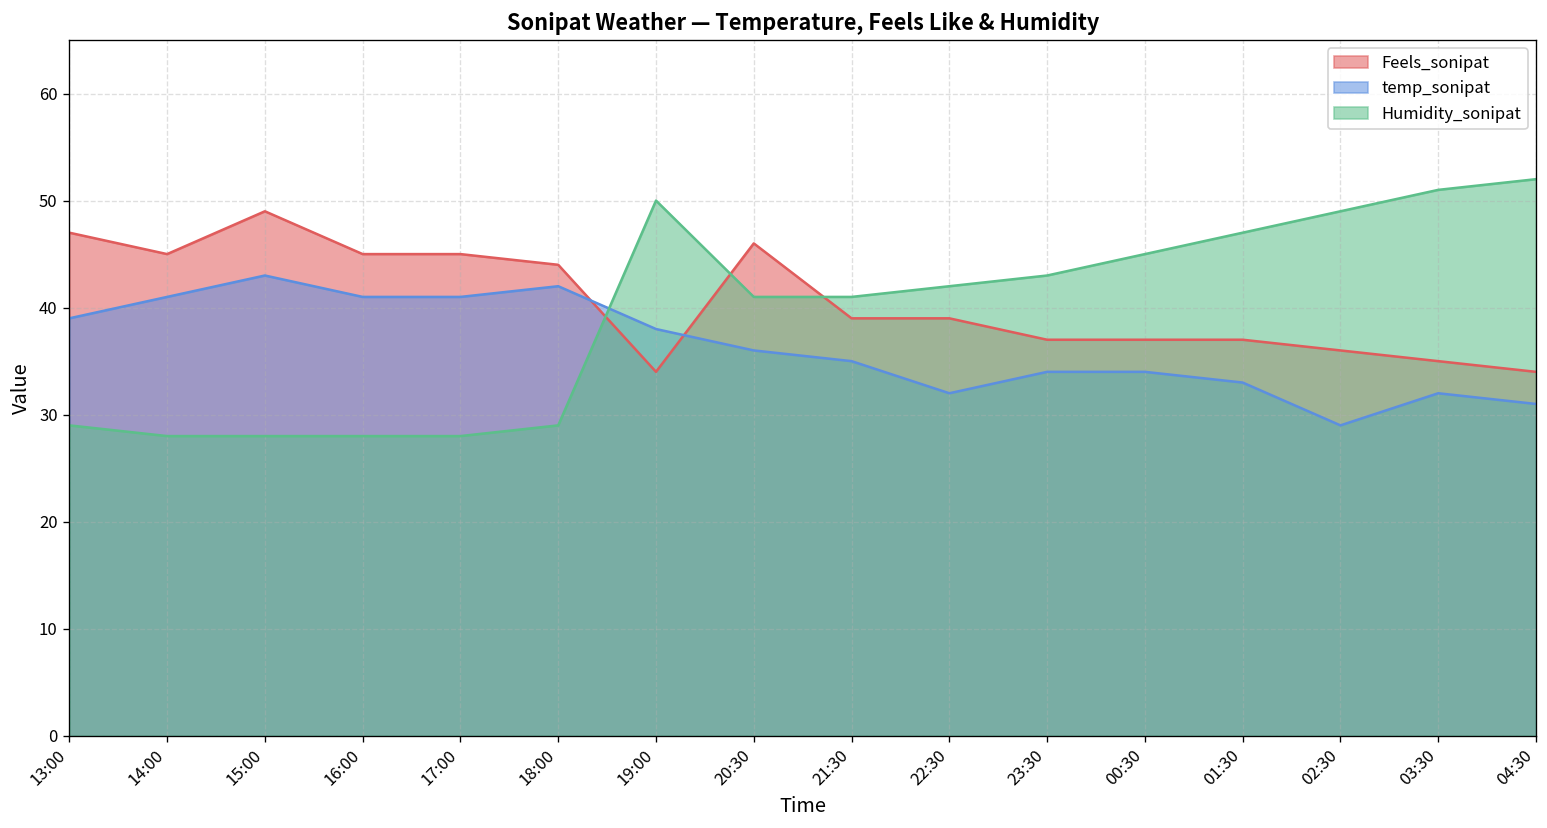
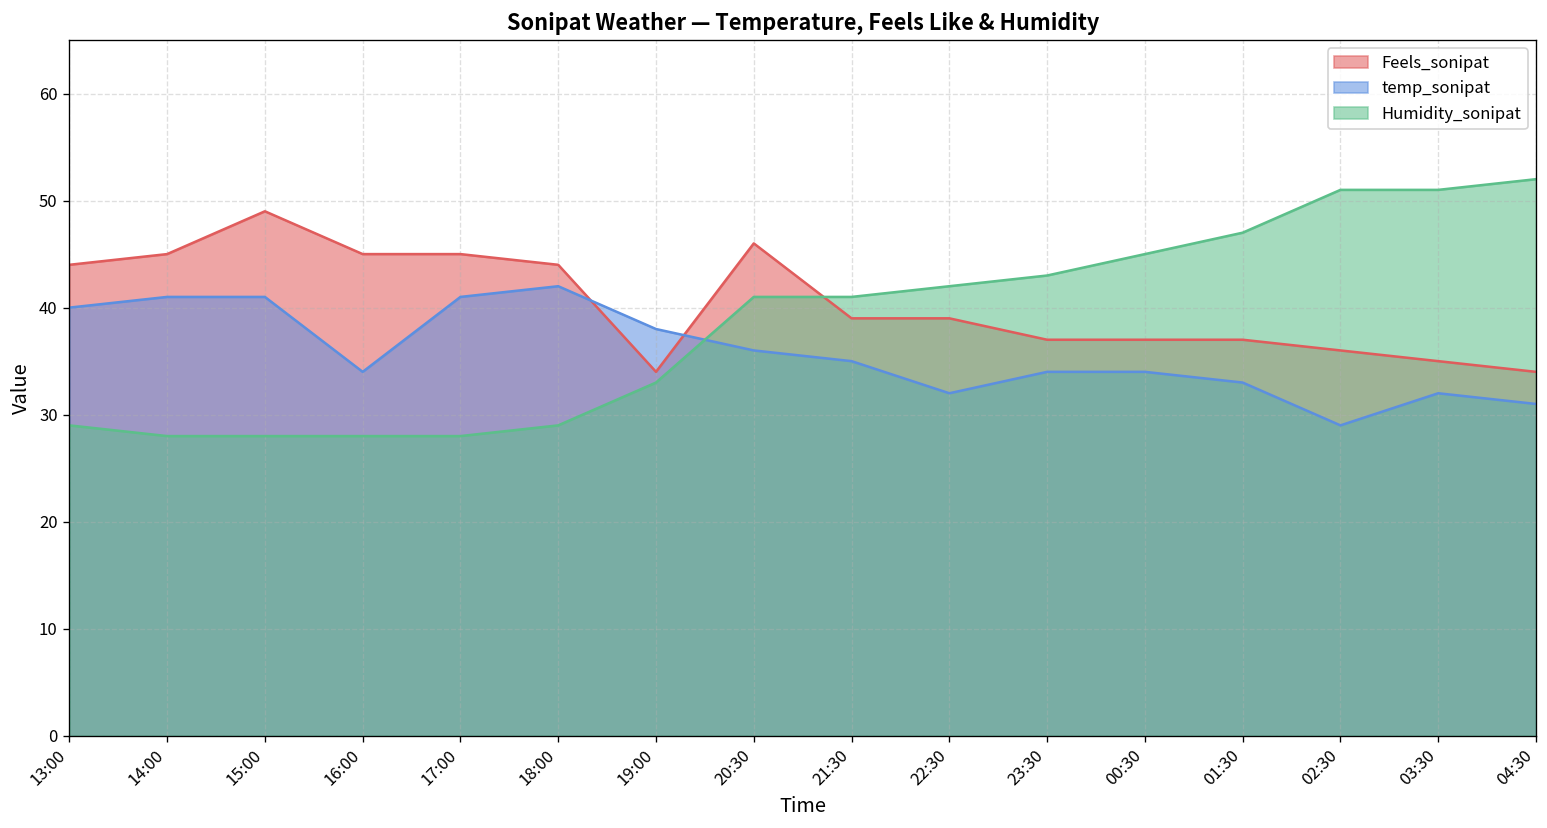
  {
    "Feels_sonipat": {
-     "13:00": 47,
+     "13:00": 44,
      "14:00": 45,
      "15:00": 49,
      "16:00": 45,
      "17:00": 45,
      "18:00": 44,
      "19:00": 34,
      "20:30": 46,
      "21:30": 39,
      "22:30": 39,
      "23:30": 37,
      "00:30": 37,
      "01:30": 37,
      "02:30": 36,
      "03:30": 35,
      "04:30": 34
    },
    "temp_sonipat": {
-     "13:00": 39,
+     "13:00": 40,
      "14:00": 41,
-     "15:00": 43,
-     "16:00": 41,
+     "15:00": 41,
+     "16:00": 34,
      "17:00": 41,
      "18:00": 42,
      "19:00": 38,
      "20:30": 36,
      "21:30": 35,
      "22:30": 32,
      "23:30": 34,
      "00:30": 34,
      "01:30": 33,
      "02:30": 29,
      "03:30": 32,
      "04:30": 31
    },
    "Humidity_sonipat": {
      "13:00": 29,
      "14:00": 28,
      "15:00": 28,
      "16:00": 28,
      "17:00": 28,
      "18:00": 29,
-     "19:00": 50,
+     "19:00": 33,
      "20:30": 41,
      "21:30": 41,
      "22:30": 42,
      "23:30": 43,
      "00:30": 45,
      "01:30": 47,
-     "02:30": 49,
+     "02:30": 51,
      "03:30": 51,
      "04:30": 52
    }
  }
